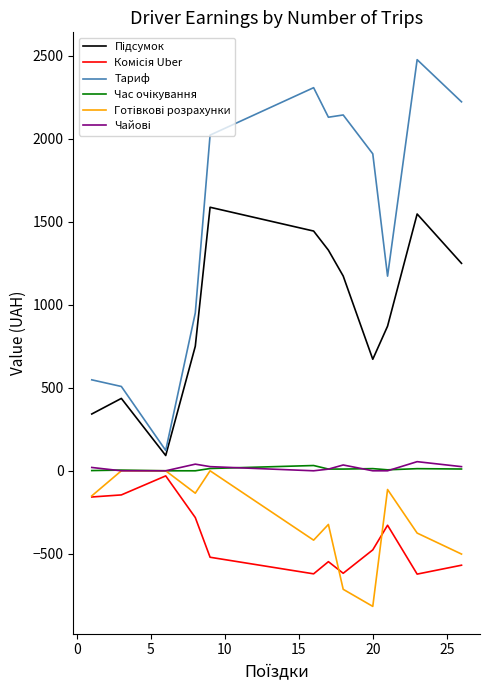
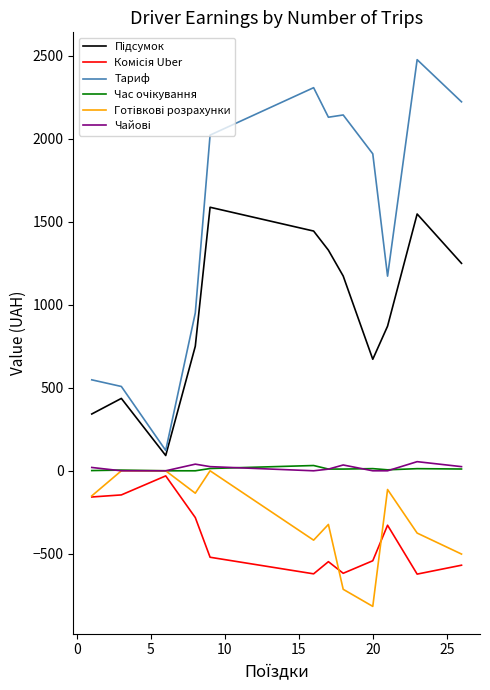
  {
    "Підсумок": {
      "20": 670
    },
    "Комісія Uber": {
-     "20": -480
+     "20": -540
    },
    "Тариф": {
      "20": 1910
    },
    "Готівкові розрахунки": {
      "20": -820
    }
  }
